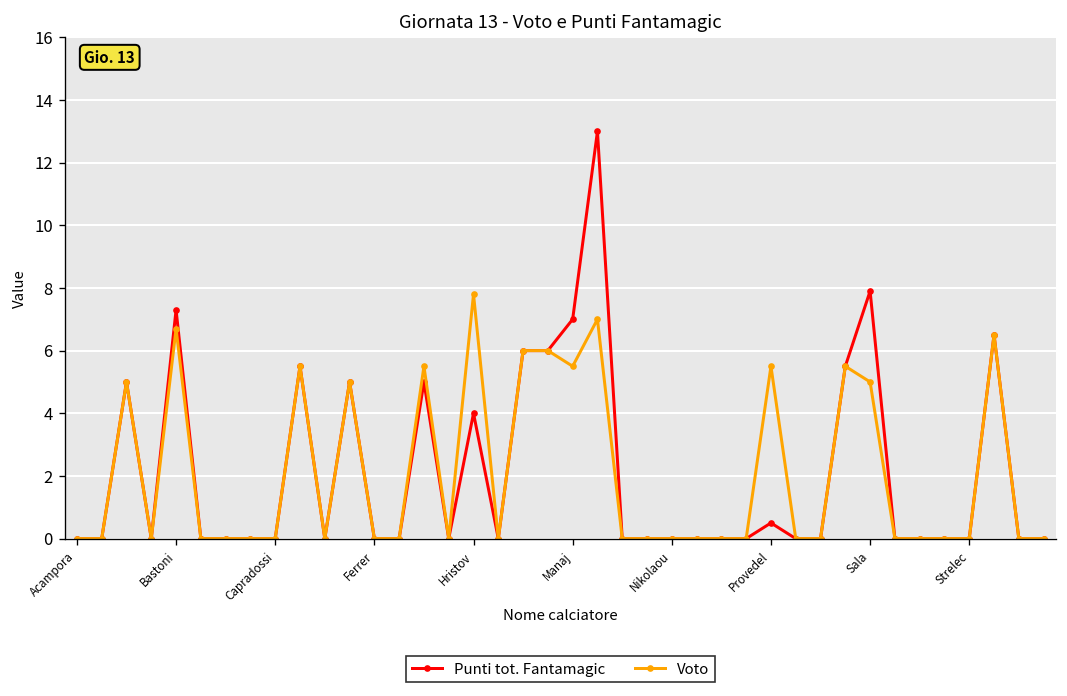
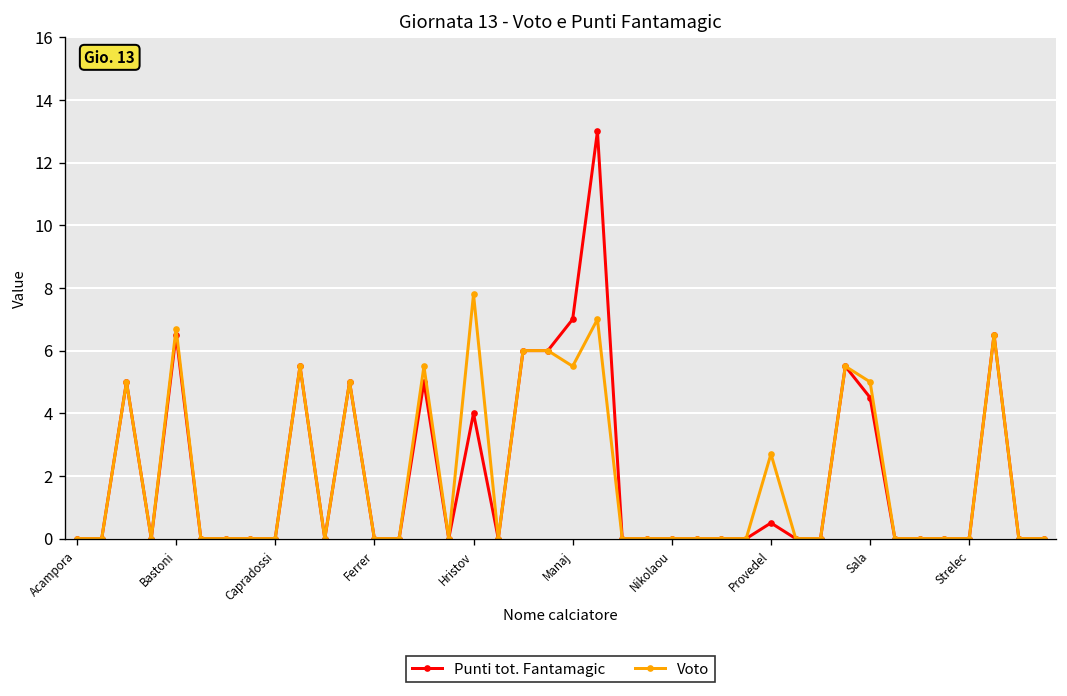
  {
    "Punti tot. Fantamagic": {
-     "Bastoni": 7.3,
+     "Bastoni": 6.5,
      "Hristov": 4.0,
      "Manaj": 7.0,
      "Provedel": 0.5,
-     "Sala": 7.9
+     "Sala": 4.5
    },
    "Voto": {
      "Bastoni": 6.7,
      "Hristov": 7.8,
      "Manaj": 5.5,
-     "Provedel": 5.5,
+     "Provedel": 2.7,
      "Sala": 5.0
    }
  }
